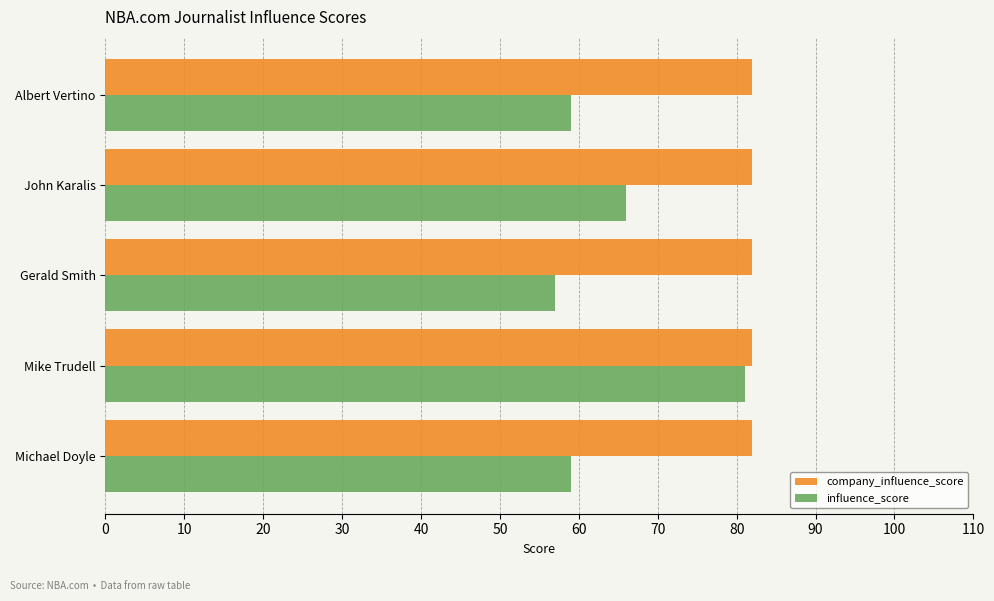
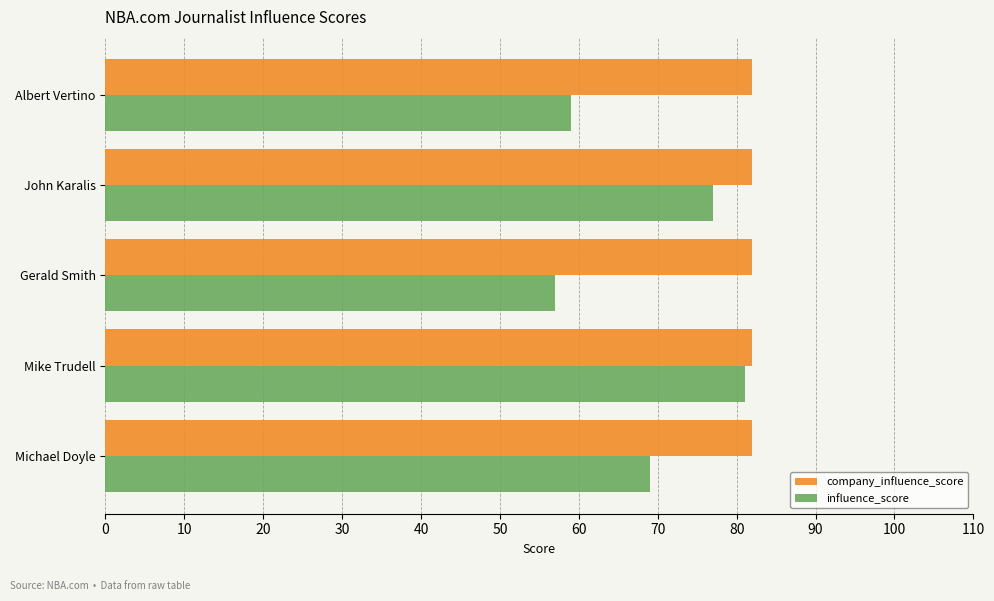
  {
    "company_influence_score": {
      "Albert Vertino": 82,
      "John Karalis": 82,
      "Gerald Smith": 82,
      "Mike Trudell": 82,
      "Michael Doyle": 82
    },
    "influence_score": {
      "Albert Vertino": 59,
-     "John Karalis": 66,
+     "John Karalis": 77,
      "Gerald Smith": 57,
      "Mike Trudell": 81,
-     "Michael Doyle": 59
+     "Michael Doyle": 69
    }
  }
